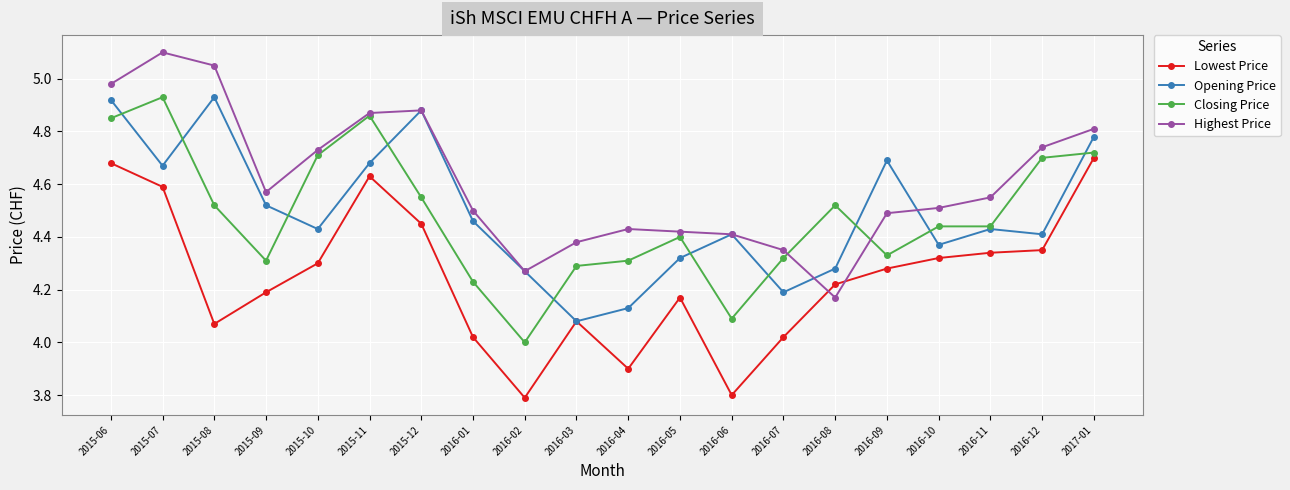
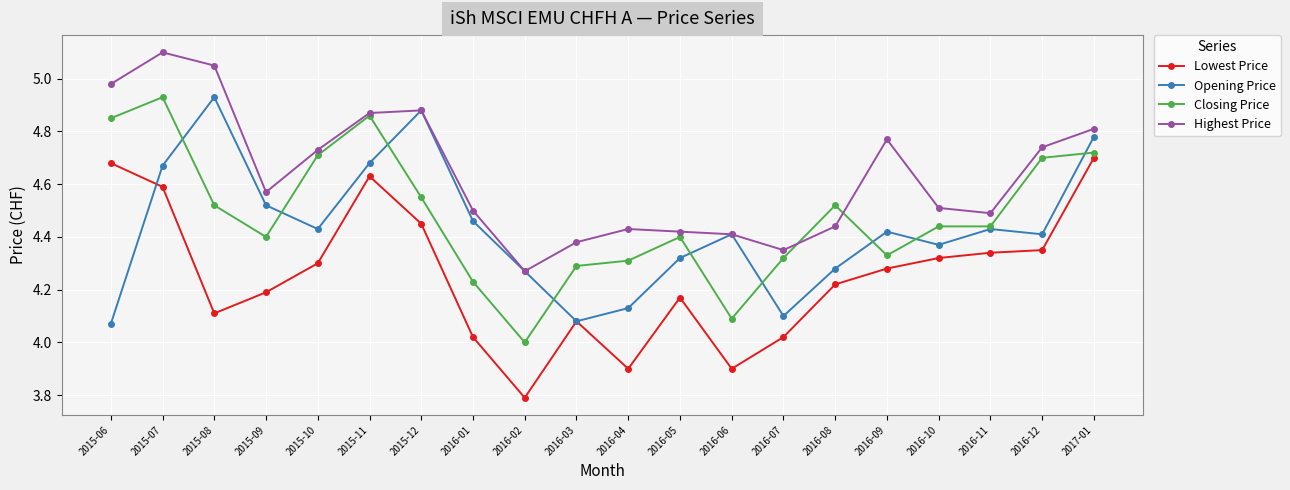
  {
    "Lowest Price": {
      "2015-06": 4.68,
      "2015-07": 4.59,
-     "2015-08": 4.07,
+     "2015-08": 4.11,
      "2015-09": 4.19,
      "2015-10": 4.30,
      "2015-11": 4.63,
      "2015-12": 4.45,
      "2016-01": 4.02,
      "2016-02": 3.79,
      "2016-04": 3.90,
      "2016-05": 4.17,
-     "2016-06": 3.8,
+     "2016-06": 3.9,
      "2016-07": 4.02,
      "2016-08": 4.22,
      "2016-09": 4.28,
      "2016-10": 4.32,
      "2016-11": 4.34,
      "2016-12": 4.35,
      "2017-01": 4.70
    },
    "Opening Price": {
-     "2015-06": 4.92,
+     "2015-06": 4.07,
      "2015-07": 4.67,
      "2015-08": 4.93,
      "2015-09": 4.52,
      "2015-10": 4.43,
      "2015-11": 4.68,
      "2016-01": 4.46,
      "2016-04": 4.13,
      "2016-05": 4.32,
-     "2016-07": 4.19,
+     "2016-07": 4.10,
      "2016-08": 4.28,
-     "2016-09": 4.69,
+     "2016-09": 4.42,
      "2016-10": 4.37,
      "2016-11": 4.43,
      "2016-12": 4.41,
      "2017-01": 4.78
    },
    "Closing Price": {
      "2015-06": 4.85,
      "2015-07": 4.93,
      "2015-08": 4.52,
-     "2015-09": 4.31,
+     "2015-09": 4.40,
      "2015-10": 4.71,
      "2015-11": 4.86,
      "2015-12": 4.55,
      "2016-01": 4.23,
      "2016-02": 4.00,
      "2016-03": 4.29,
      "2016-04": 4.31,
      "2016-05": 4.40,
      "2016-06": 4.09,
      "2016-07": 4.32,
      "2016-08": 4.52,
      "2016-09": 4.33,
      "2016-10": 4.44,
      "2016-11": 4.44,
      "2016-12": 4.70,
      "2017-01": 4.72
    },
    "Highest Price": {
      "2015-06": 4.98,
      "2015-07": 5.10,
      "2015-08": 5.05,
      "2015-09": 4.57,
      "2015-10": 4.73,
      "2015-11": 4.87,
      "2016-01": 4.50,
      "2016-03": 4.38,
      "2016-04": 4.43,
      "2016-05": 4.42,
      "2016-07": 4.35,
-     "2016-08": 4.17,
-     "2016-09": 4.49,
+     "2016-08": 4.44,
+     "2016-09": 4.77,
      "2016-10": 4.51,
-     "2016-11": 4.55,
+     "2016-11": 4.49,
      "2016-12": 4.74,
      "2017-01": 4.81
    }
  }
